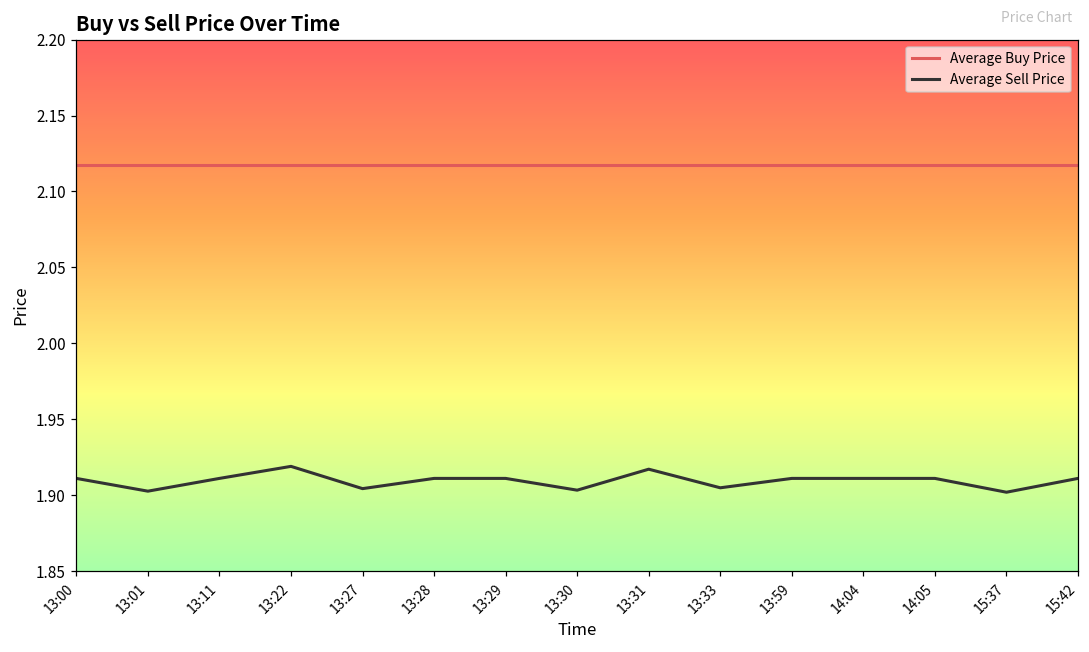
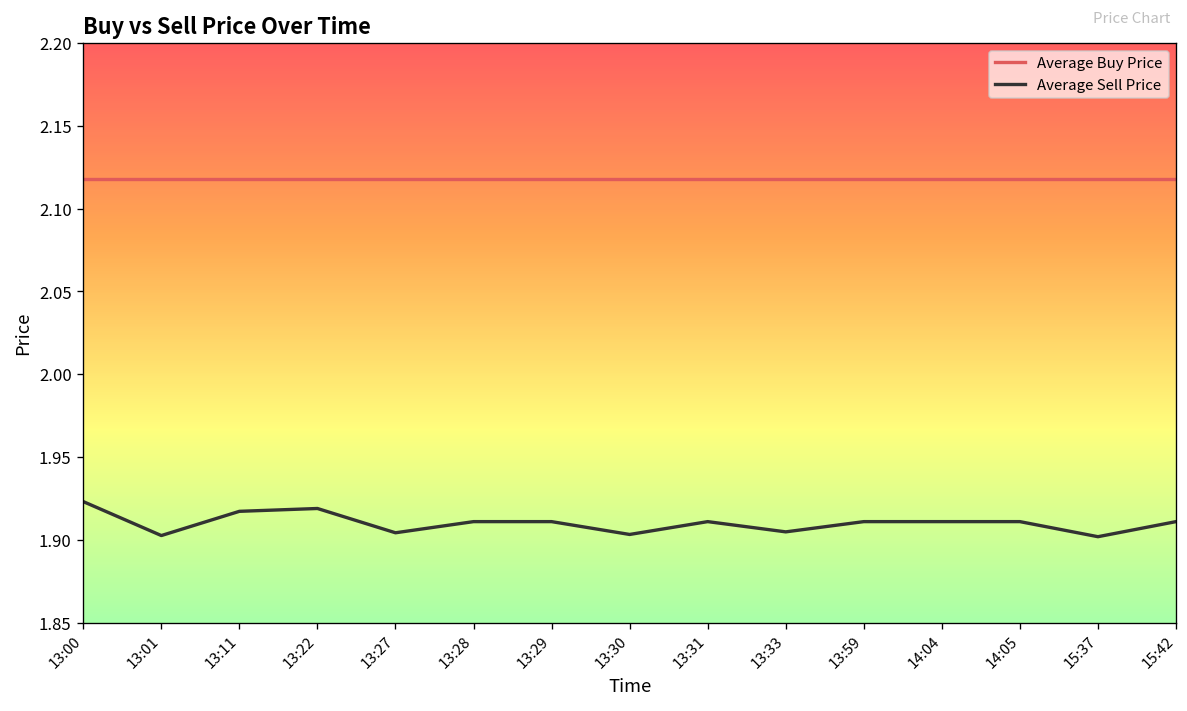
  {
    "Average Buy Price": {
      "13:00": 2.118,
      "13:01": 2.118,
      "13:11": 2.118,
      "13:22": 2.118,
      "13:27": 2.118,
      "13:28": 2.118,
      "13:29": 2.118,
      "13:30": 2.118,
      "13:31": 2.118,
      "13:33": 2.118,
      "13:59": 2.118,
      "14:04": 2.118,
      "14:05": 2.118,
      "15:37": 2.118,
      "15:42": 2.118
    },
    "Average Sell Price": {
-     "13:00": 1.911,
+     "13:00": 1.923,
      "13:01": 1.903,
-     "13:11": 1.911,
+     "13:11": 1.917,
      "13:22": 1.919,
      "13:27": 1.904,
      "13:28": 1.911,
      "13:29": 1.911,
      "13:30": 1.903,
-     "13:31": 1.917,
+     "13:31": 1.911,
      "13:33": 1.905,
      "13:59": 1.911,
      "14:04": 1.911,
      "14:05": 1.911,
      "15:37": 1.902,
      "15:42": 1.911
    }
  }
